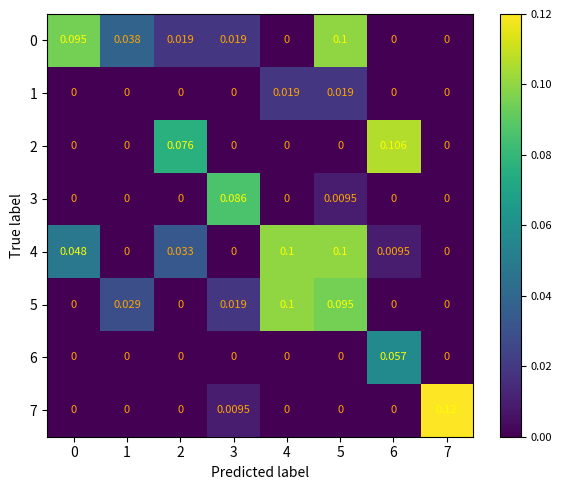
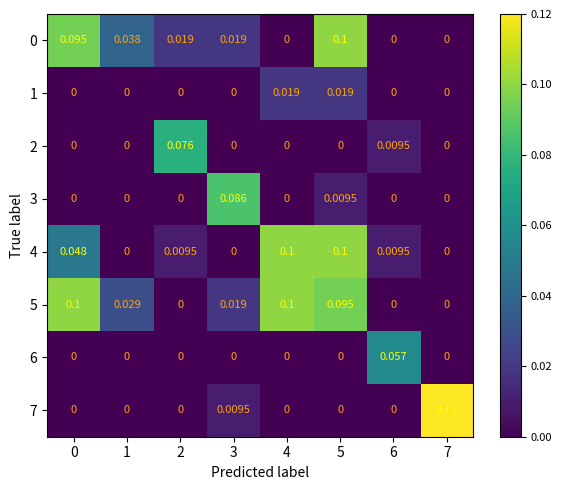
  {
    "0": {
      "0": 0.095,
      "1": 0.038,
      "2": 0.019,
      "3": 0.019,
      "4": 0,
      "5": 0.1,
      "6": 0,
      "7": 0
    },
    "1": {
      "0": 0,
      "1": 0,
      "2": 0,
      "3": 0,
      "4": 0.019,
      "5": 0.019,
      "6": 0,
      "7": 0
    },
    "2": {
      "0": 0,
      "1": 0,
      "2": 0.076,
      "3": 0,
      "4": 0,
      "5": 0,
-     "6": 0.106,
+     "6": 0.0095,
      "7": 0
    },
    "3": {
      "0": 0,
      "1": 0,
      "2": 0,
      "3": 0.086,
      "4": 0,
      "5": 0.0095,
      "6": 0,
      "7": 0
    },
    "4": {
      "0": 0.048,
      "1": 0,
-     "2": 0.033,
+     "2": 0.0095,
      "3": 0,
      "4": 0.1,
      "5": 0.1,
      "6": 0.0095,
      "7": 0
    },
    "5": {
-     "0": 0,
+     "0": 0.1,
      "1": 0.029,
      "2": 0,
      "3": 0.019,
      "4": 0.1,
      "5": 0.095,
      "6": 0,
      "7": 0
    },
    "6": {
      "0": 0,
      "1": 0,
      "2": 0,
      "3": 0,
      "4": 0,
      "5": 0,
      "6": 0.057,
      "7": 0
    },
    "7": {
      "0": 0,
      "1": 0,
      "2": 0,
      "3": 0.0095,
      "4": 0,
      "5": 0,
      "6": 0
    }
  }
